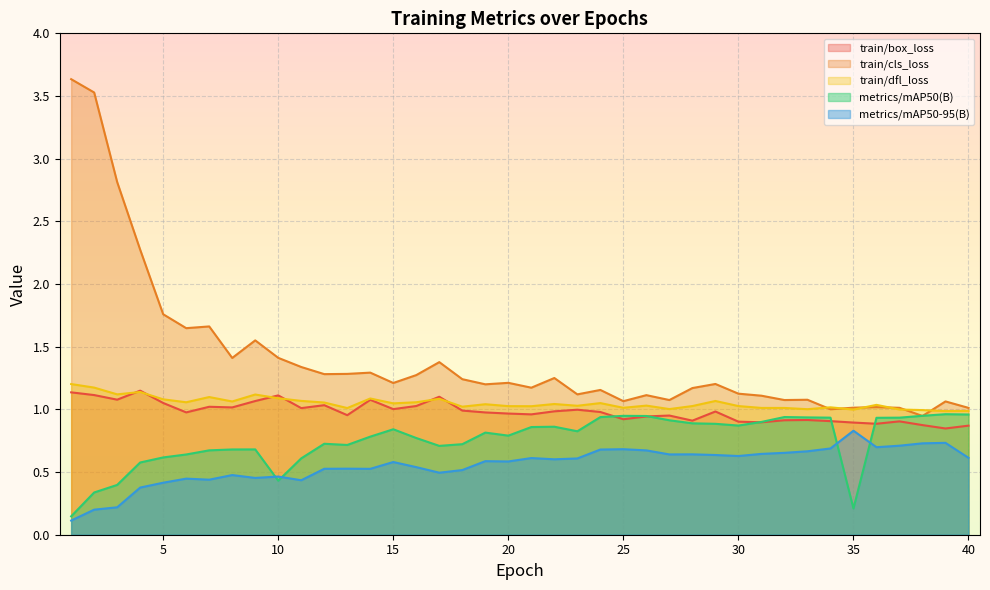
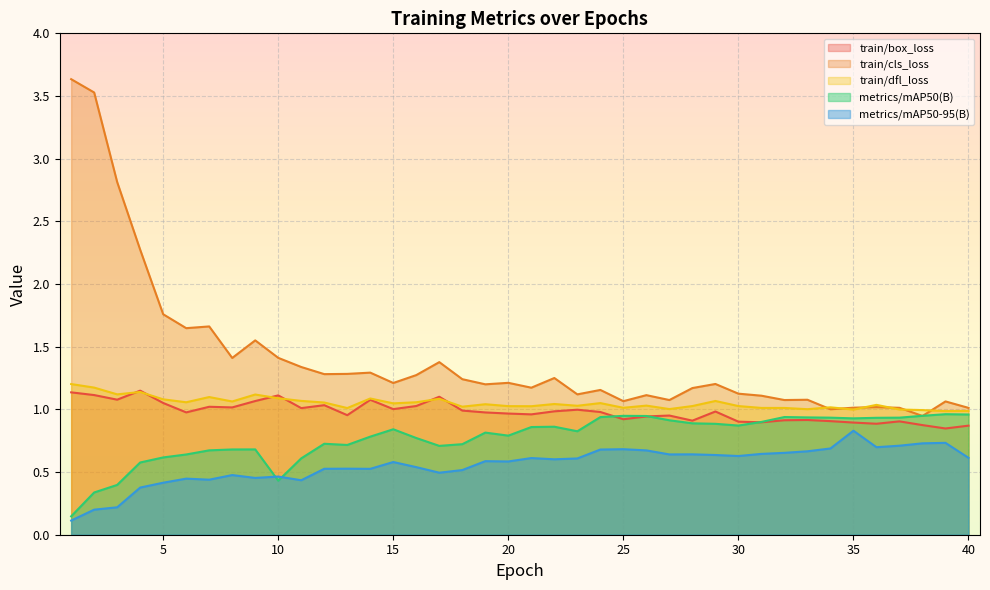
  {
    "metrics/mAP50(B)": {
      "5": 0.62,
      "10": 0.43,
      "15": 0.84,
      "20": 0.79,
      "25": 0.95,
      "30": 0.87,
-     "35": 0.21,
+     "35": 0.93,
      "40": 0.96
    },
    "metrics/mAP50-95(B)": {
      "5": 0.41,
      "10": 0.46,
      "15": 0.58,
      "20": 0.58,
      "25": 0.68,
      "30": 0.63,
      "35": 0.83,
      "40": 0.61
    }
  }
